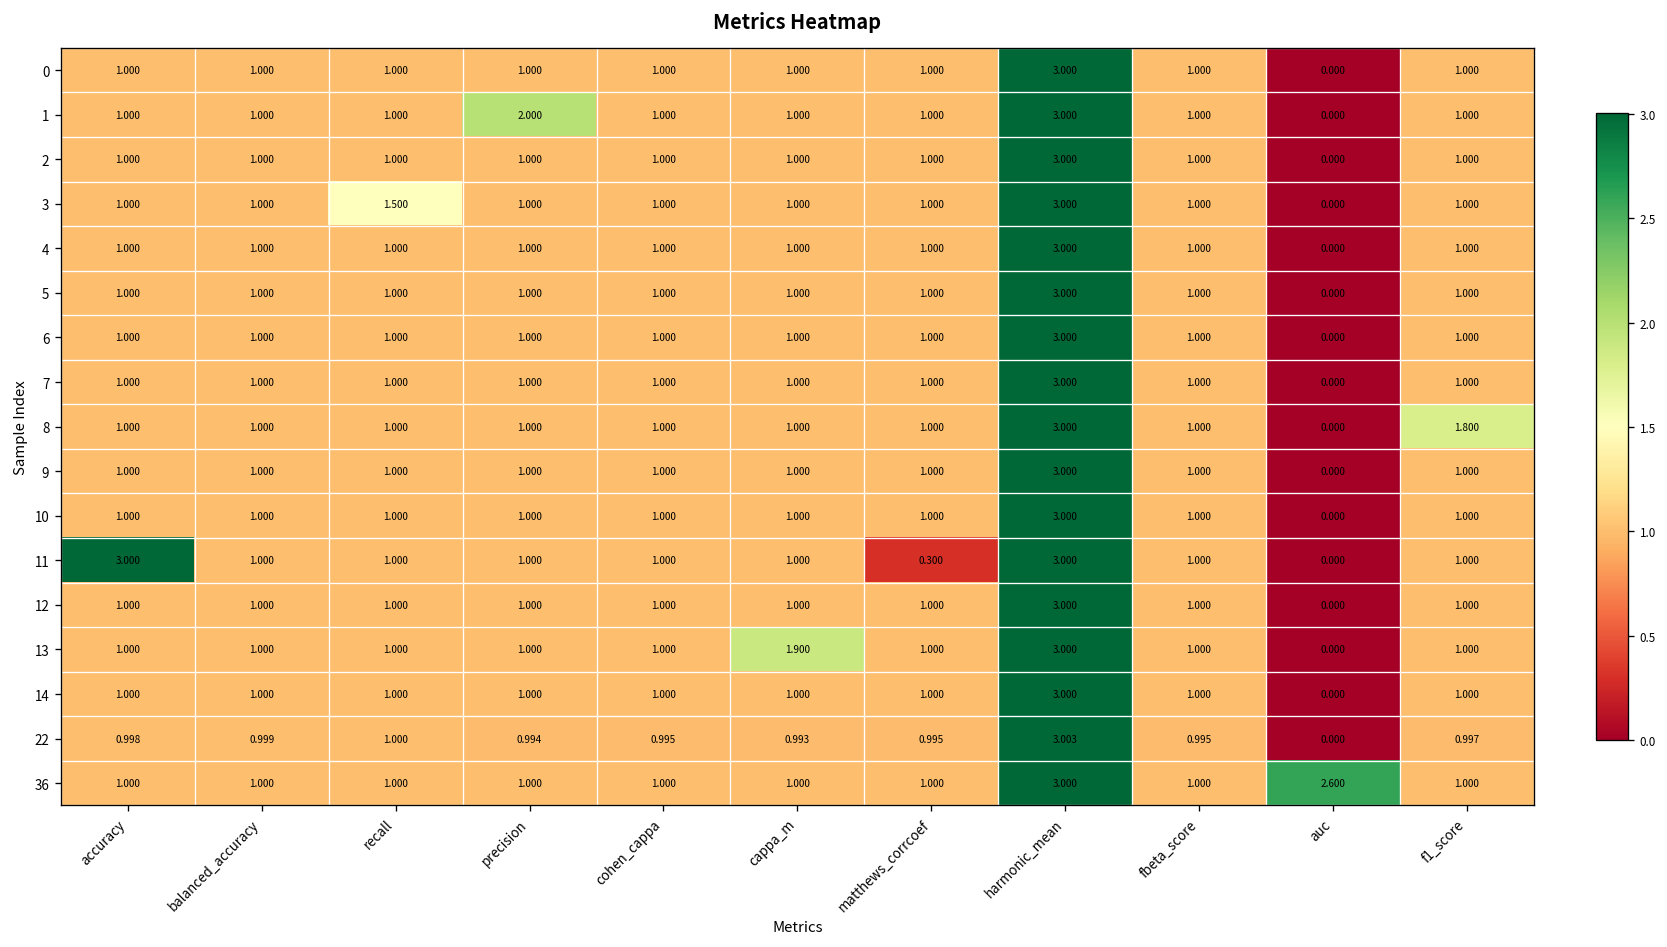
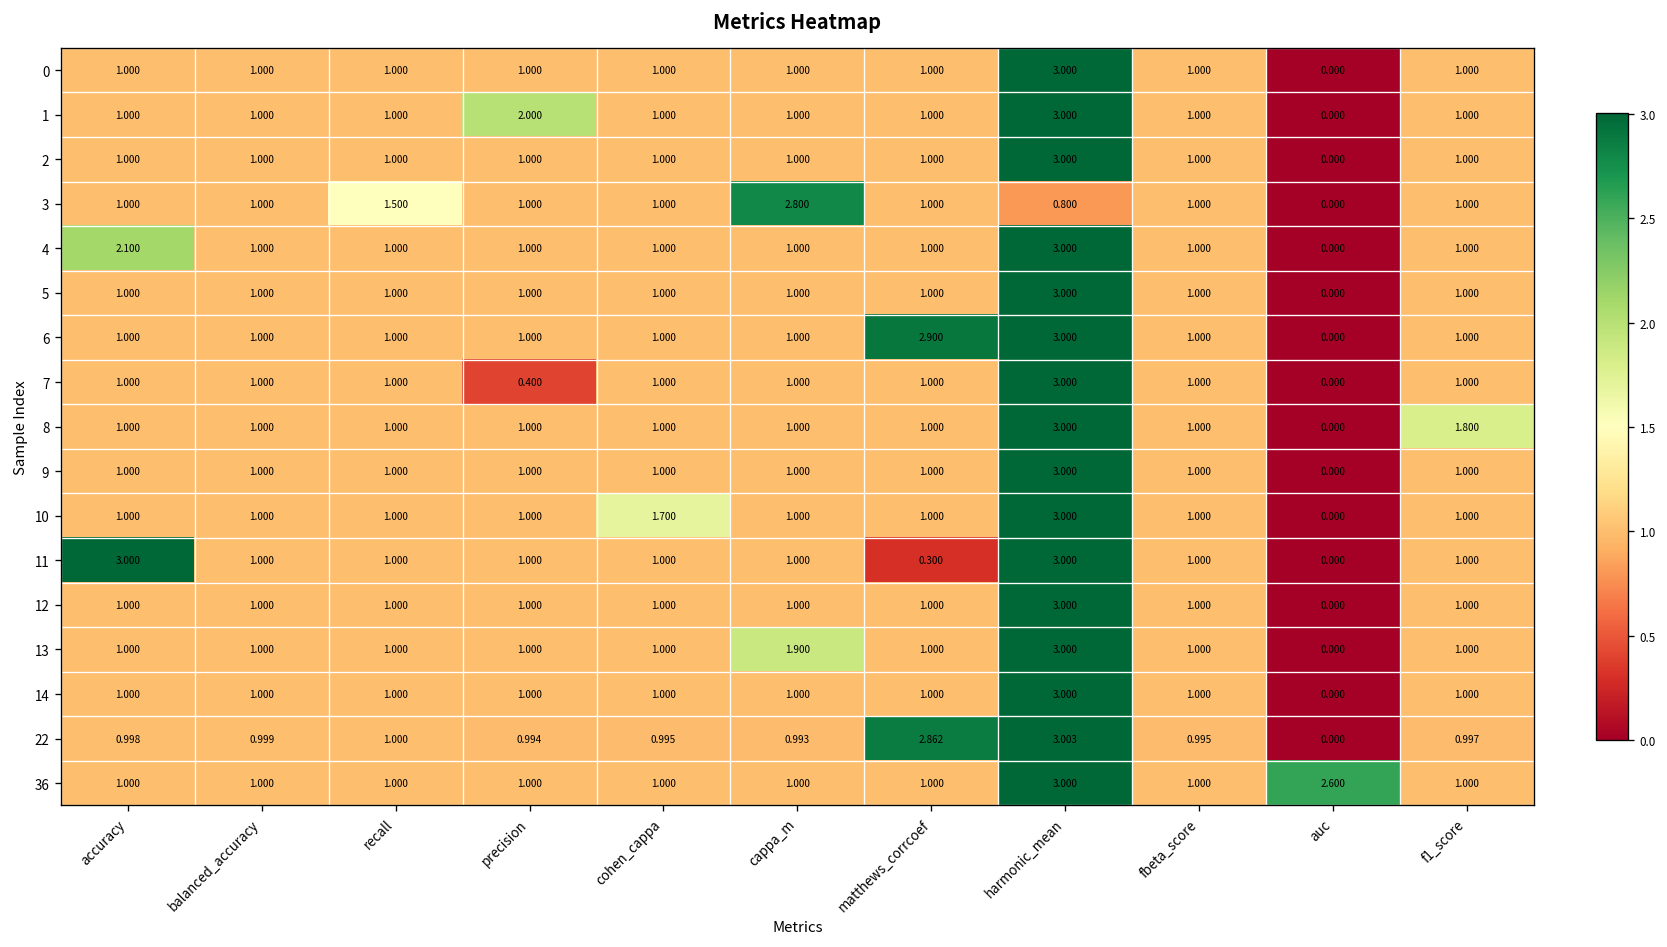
  {
    "0": {
      "accuracy": 1.000,
      "balanced_accuracy": 1.000,
      "recall": 1.000,
      "precision": 1.000,
      "cohen_cappa": 1.000,
      "cappa_m": 1.000,
      "matthews_corrcoef": 1.000,
      "harmonic_mean": 3.000,
      "fbeta_score": 1.000,
      "auc": 0.000,
      "f1_score": 1.000
    },
    "1": {
      "accuracy": 1.000,
      "balanced_accuracy": 1.000,
      "recall": 1.000,
      "precision": 2.000,
      "cohen_cappa": 1.000,
      "cappa_m": 1.000,
      "matthews_corrcoef": 1.000,
      "harmonic_mean": 3.000,
      "fbeta_score": 1.000,
      "auc": 0.000,
      "f1_score": 1.000
    },
    "2": {
      "accuracy": 1.000,
      "balanced_accuracy": 1.000,
      "recall": 1.000,
      "precision": 1.000,
      "cohen_cappa": 1.000,
      "cappa_m": 1.000,
      "matthews_corrcoef": 1.000,
      "harmonic_mean": 3.000,
      "fbeta_score": 1.000,
      "auc": 0.000,
      "f1_score": 1.000
    },
    "3": {
      "accuracy": 1.000,
      "balanced_accuracy": 1.000,
      "recall": 1.500,
      "precision": 1.000,
      "cohen_cappa": 1.000,
-     "cappa_m": 1.000,
+     "cappa_m": 2.800,
      "matthews_corrcoef": 1.000,
-     "harmonic_mean": 3.000,
+     "harmonic_mean": 0.800,
      "fbeta_score": 1.000,
      "auc": 0.000,
      "f1_score": 1.000
    },
    "4": {
-     "accuracy": 1.000,
+     "accuracy": 2.100,
      "balanced_accuracy": 1.000,
      "recall": 1.000,
      "precision": 1.000,
      "cohen_cappa": 1.000,
      "cappa_m": 1.000,
      "matthews_corrcoef": 1.000,
      "harmonic_mean": 3.000,
      "fbeta_score": 1.000,
      "auc": 0.000,
      "f1_score": 1.000
    },
    "5": {
      "accuracy": 1.000,
      "balanced_accuracy": 1.000,
      "recall": 1.000,
      "precision": 1.000,
      "cohen_cappa": 1.000,
      "cappa_m": 1.000,
      "matthews_corrcoef": 1.000,
      "harmonic_mean": 3.000,
      "fbeta_score": 1.000,
      "auc": 0.000,
      "f1_score": 1.000
    },
    "6": {
      "accuracy": 1.000,
      "balanced_accuracy": 1.000,
      "recall": 1.000,
      "precision": 1.000,
      "cohen_cappa": 1.000,
      "cappa_m": 1.000,
-     "matthews_corrcoef": 1.000,
+     "matthews_corrcoef": 2.900,
      "harmonic_mean": 3.000,
      "fbeta_score": 1.000,
      "auc": 0.000,
      "f1_score": 1.000
    },
    "7": {
      "accuracy": 1.000,
      "balanced_accuracy": 1.000,
      "recall": 1.000,
-     "precision": 1.000,
+     "precision": 0.400,
      "cohen_cappa": 1.000,
      "cappa_m": 1.000,
      "matthews_corrcoef": 1.000,
      "harmonic_mean": 3.000,
      "fbeta_score": 1.000,
      "auc": 0.000,
      "f1_score": 1.000
    },
    "8": {
      "accuracy": 1.000,
      "balanced_accuracy": 1.000,
      "recall": 1.000,
      "precision": 1.000,
      "cohen_cappa": 1.000,
      "cappa_m": 1.000,
      "matthews_corrcoef": 1.000,
      "harmonic_mean": 3.000,
      "fbeta_score": 1.000,
      "auc": 0.000,
      "f1_score": 1.800
    },
    "9": {
      "accuracy": 1.000,
      "balanced_accuracy": 1.000,
      "recall": 1.000,
      "precision": 1.000,
      "cohen_cappa": 1.000,
      "cappa_m": 1.000,
      "matthews_corrcoef": 1.000,
      "harmonic_mean": 3.000,
      "fbeta_score": 1.000,
      "auc": 0.000,
      "f1_score": 1.000
    },
    "10": {
      "accuracy": 1.000,
      "balanced_accuracy": 1.000,
      "recall": 1.000,
      "precision": 1.000,
-     "cohen_cappa": 1.000,
+     "cohen_cappa": 1.700,
      "cappa_m": 1.000,
      "matthews_corrcoef": 1.000,
      "harmonic_mean": 3.000,
      "fbeta_score": 1.000,
      "auc": 0.000,
      "f1_score": 1.000
    },
    "11": {
      "accuracy": 3.000,
      "balanced_accuracy": 1.000,
      "recall": 1.000,
      "precision": 1.000,
      "cohen_cappa": 1.000,
      "cappa_m": 1.000,
      "matthews_corrcoef": 0.300,
      "harmonic_mean": 3.000,
      "fbeta_score": 1.000,
      "auc": 0.000,
      "f1_score": 1.000
    },
    "12": {
      "accuracy": 1.000,
      "balanced_accuracy": 1.000,
      "recall": 1.000,
      "precision": 1.000,
      "cohen_cappa": 1.000,
      "cappa_m": 1.000,
      "matthews_corrcoef": 1.000,
      "harmonic_mean": 3.000,
      "fbeta_score": 1.000,
      "auc": 0.000,
      "f1_score": 1.000
    },
    "13": {
      "accuracy": 1.000,
      "balanced_accuracy": 1.000,
      "recall": 1.000,
      "precision": 1.000,
      "cohen_cappa": 1.000,
      "cappa_m": 1.900,
      "matthews_corrcoef": 1.000,
      "harmonic_mean": 3.000,
      "fbeta_score": 1.000,
      "auc": 0.000,
      "f1_score": 1.000
    },
    "14": {
      "accuracy": 1.000,
      "balanced_accuracy": 1.000,
      "recall": 1.000,
      "precision": 1.000,
      "cohen_cappa": 1.000,
      "cappa_m": 1.000,
      "matthews_corrcoef": 1.000,
      "harmonic_mean": 3.000,
      "fbeta_score": 1.000,
      "auc": 0.000,
      "f1_score": 1.000
    },
    "22": {
      "accuracy": 0.998,
      "balanced_accuracy": 0.999,
      "recall": 1.000,
      "precision": 0.994,
      "cohen_cappa": 0.995,
      "cappa_m": 0.993,
-     "matthews_corrcoef": 0.995,
+     "matthews_corrcoef": 2.862,
      "harmonic_mean": 3.003,
      "fbeta_score": 0.995,
      "auc": 0.000,
      "f1_score": 0.997
    },
    "36": {
      "accuracy": 1.000,
      "balanced_accuracy": 1.000,
      "recall": 1.000,
      "precision": 1.000,
      "cohen_cappa": 1.000,
      "cappa_m": 1.000,
      "matthews_corrcoef": 1.000,
      "harmonic_mean": 3.000,
      "fbeta_score": 1.000,
      "auc": 2.600,
      "f1_score": 1.000
    }
  }
